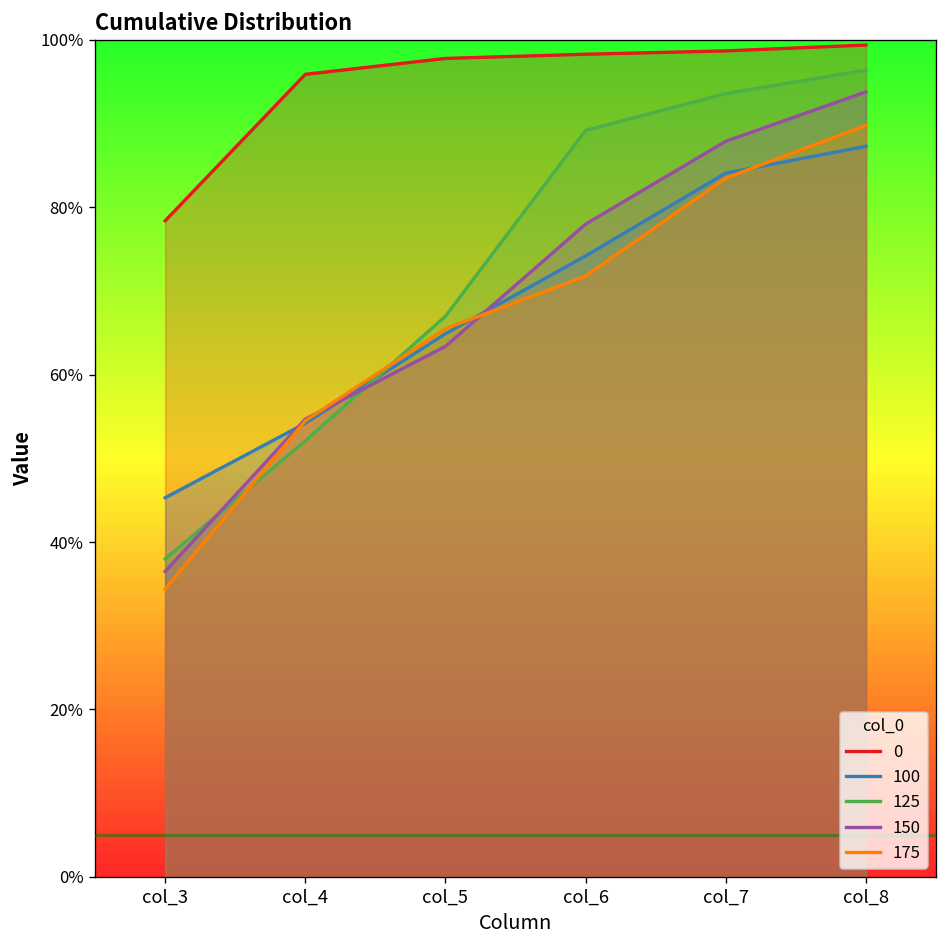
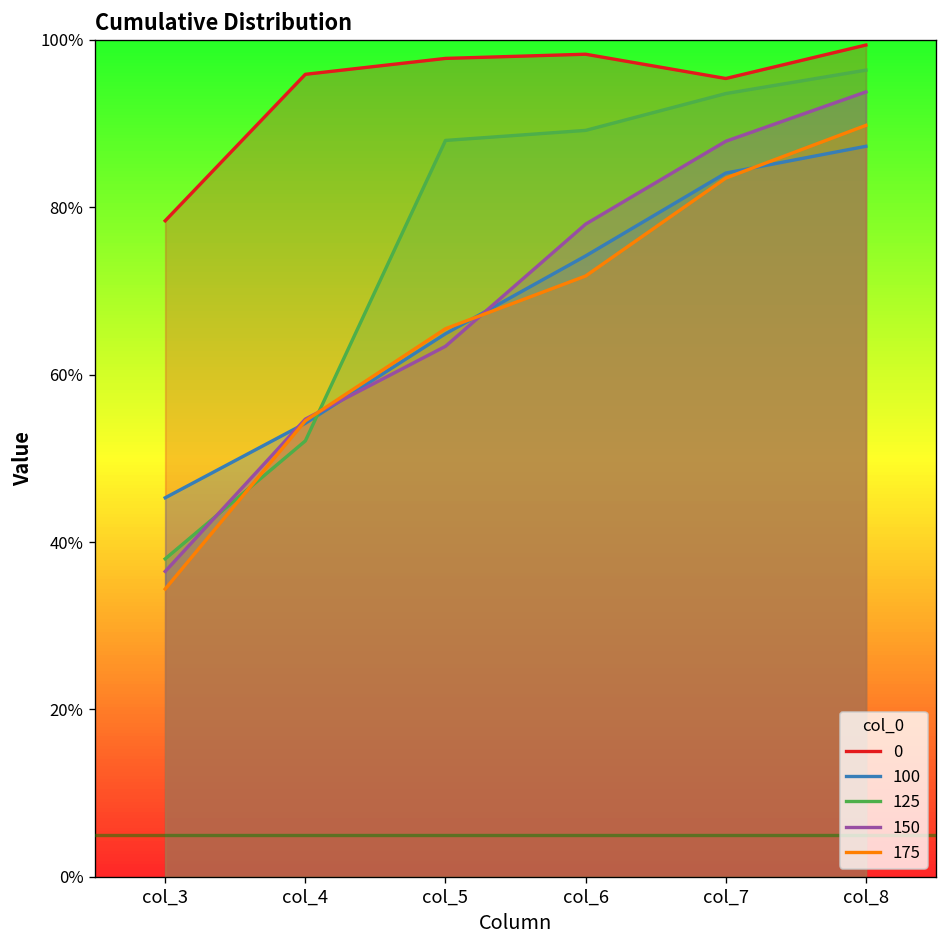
  {
    "0": {
      "col_3": "78%",
      "col_4": "96%",
      "col_5": "98%",
      "col_6": "98%",
-     "col_7": "99%",
+     "col_7": "95%",
      "col_8": "99%"
    },
    "100": {
      "col_3": "45%",
      "col_5": "65%",
      "col_6": "74%",
      "col_7": "84%",
      "col_8": "87%"
    },
    "125": {
      "col_3": "38%",
      "col_4": "52%",
-     "col_5": "67%",
+     "col_5": "88%",
      "col_6": "89%",
      "col_7": "94%",
      "col_8": "96%"
    },
    "150": {
      "col_3": "37%",
      "col_5": "63%",
      "col_6": "78%",
      "col_7": "88%",
      "col_8": "94%"
    },
    "175": {
      "col_3": "34%",
      "col_5": "66%",
      "col_6": "72%",
      "col_7": "84%",
      "col_8": "90%"
    }
  }
